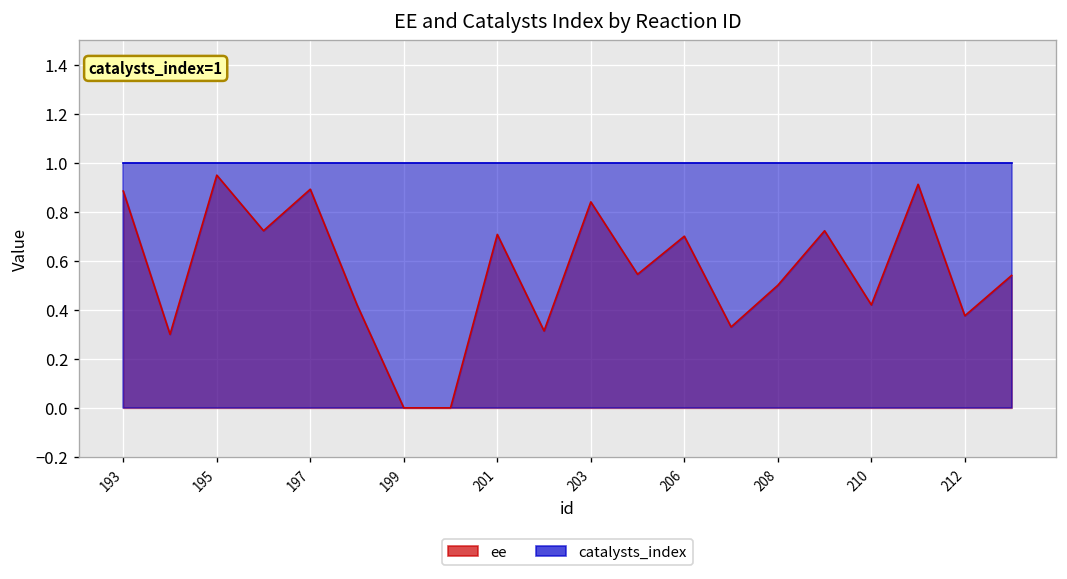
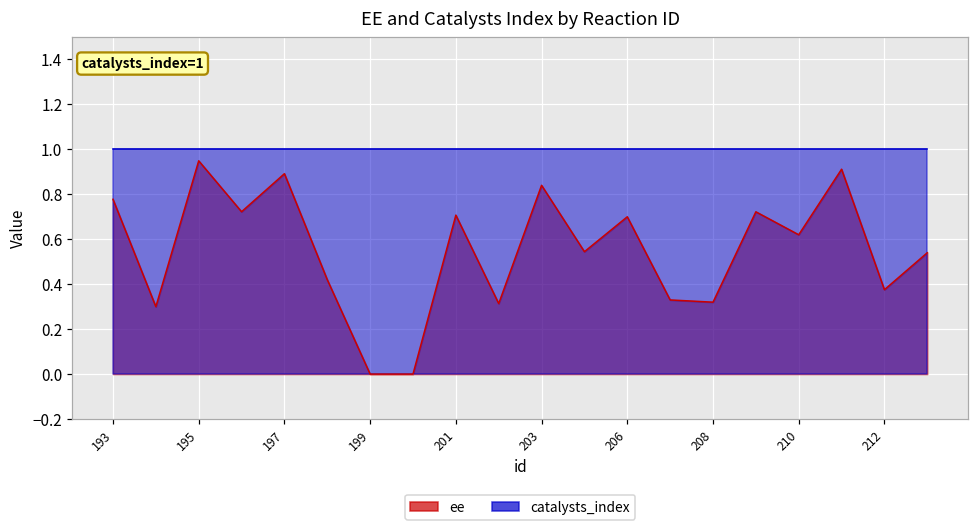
  {
    "ee": {
-     "193": 0.88,
+     "193": 0.78,
      "195": 0.95,
      "197": 0.89,
      "199": 0.00,
      "201": 0.71,
      "203": 0.84,
      "206": 0.70,
-     "208": 0.50,
-     "210": 0.42,
+     "208": 0.32,
+     "210": 0.62,
      "212": 0.38
    },
    "catalysts_index": {
      "193": 1.00,
      "195": 1.00,
      "197": 1.00,
      "199": 1.00,
      "201": 1.00,
      "203": 1.00,
      "206": 1.00,
      "208": 1.00,
      "210": 1.00,
      "212": 1.00
    }
  }
